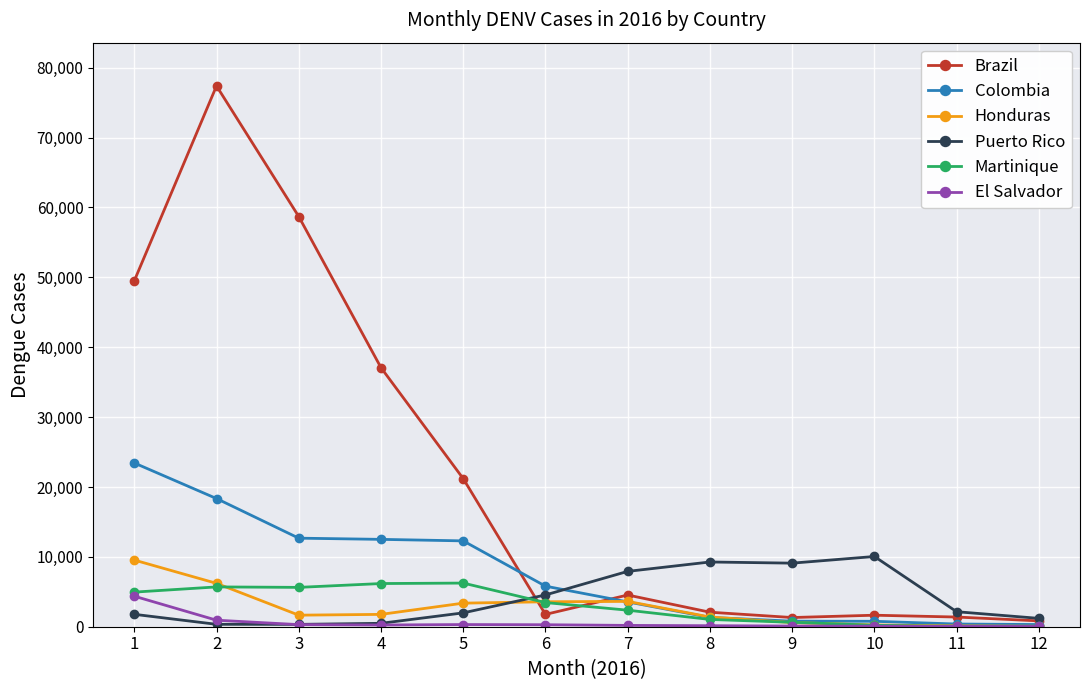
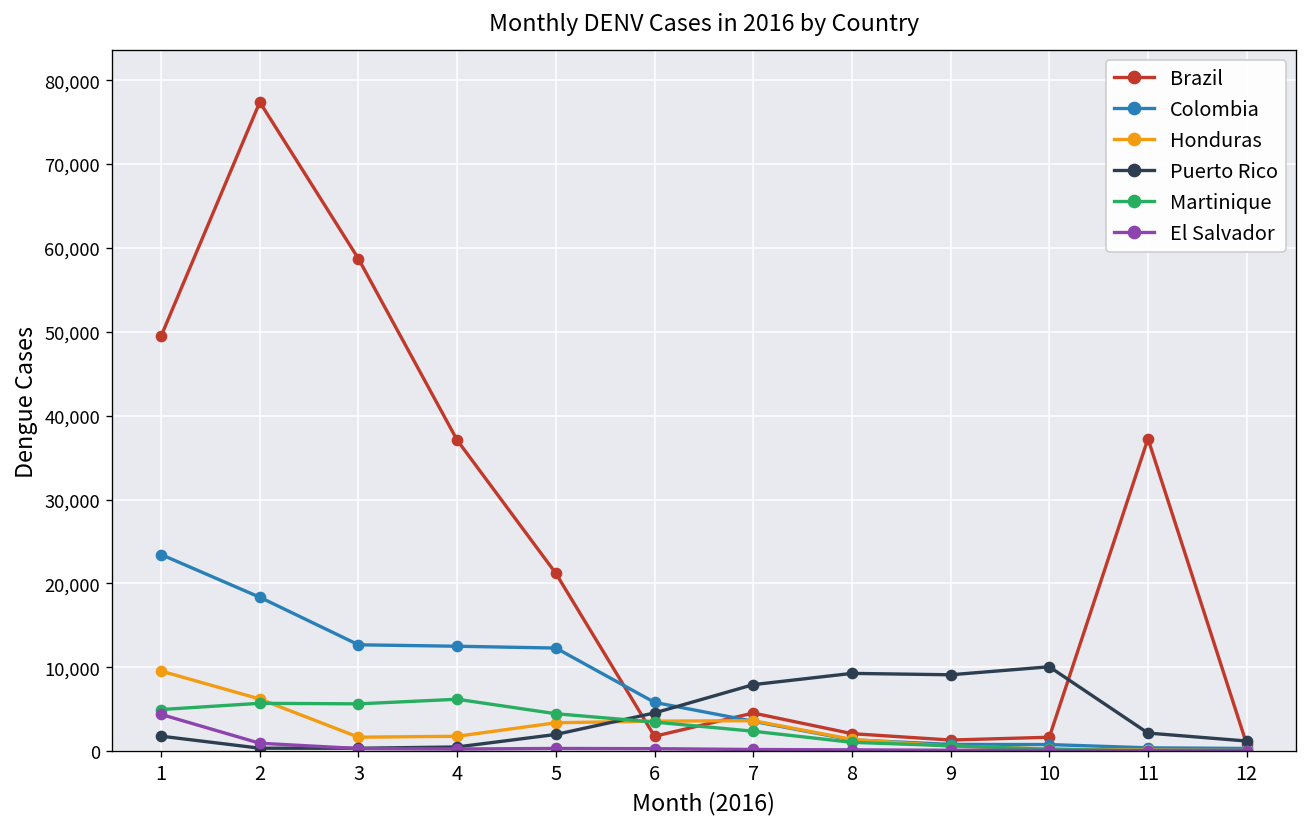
  {
    "Brazil": {
      "1": "49,000",
      "2": "77,000",
      "3": "59,000",
      "4": "37,000",
      "5": "21,000",
      "6": "2,000",
      "7": "5,000",
      "8": "2,000",
      "9": "1,000",
      "10": "2,000",
-     "11": "1,000"
+     "11": "37,000"
    },
    "Colombia": {
      "1": "23,000",
      "2": "18,000",
      "3": "13,000",
      "4": "13,000",
      "5": "12,000",
      "6": "6,000",
      "10": "1,000"
    },
    "Honduras": {
      "1": "10,000",
      "2": "6,000",
      "3": "2,000",
      "4": "2,000",
      "5": "3,000"
    },
    "Puerto Rico": {
      "1": "2,000",
      "2": "0",
      "5": "2,000",
      "6": "5,000",
      "7": "8,000",
      "8": "9,000",
      "9": "9,000",
      "10": "10,000",
      "11": "2,000"
    },
    "Martinique": {
      "1": "5,000",
      "2": "6,000",
      "3": "6,000",
      "4": "6,000",
-     "5": "6,000",
+     "5": "4,000",
      "7": "2,000"
    },
    "El Salvador": {
      "1": "4,000",
      "2": "1,000",
      "5": "0",
      "6": "0",
      "7": "0",
      "8": "0",
      "9": "0"
    }
  }
